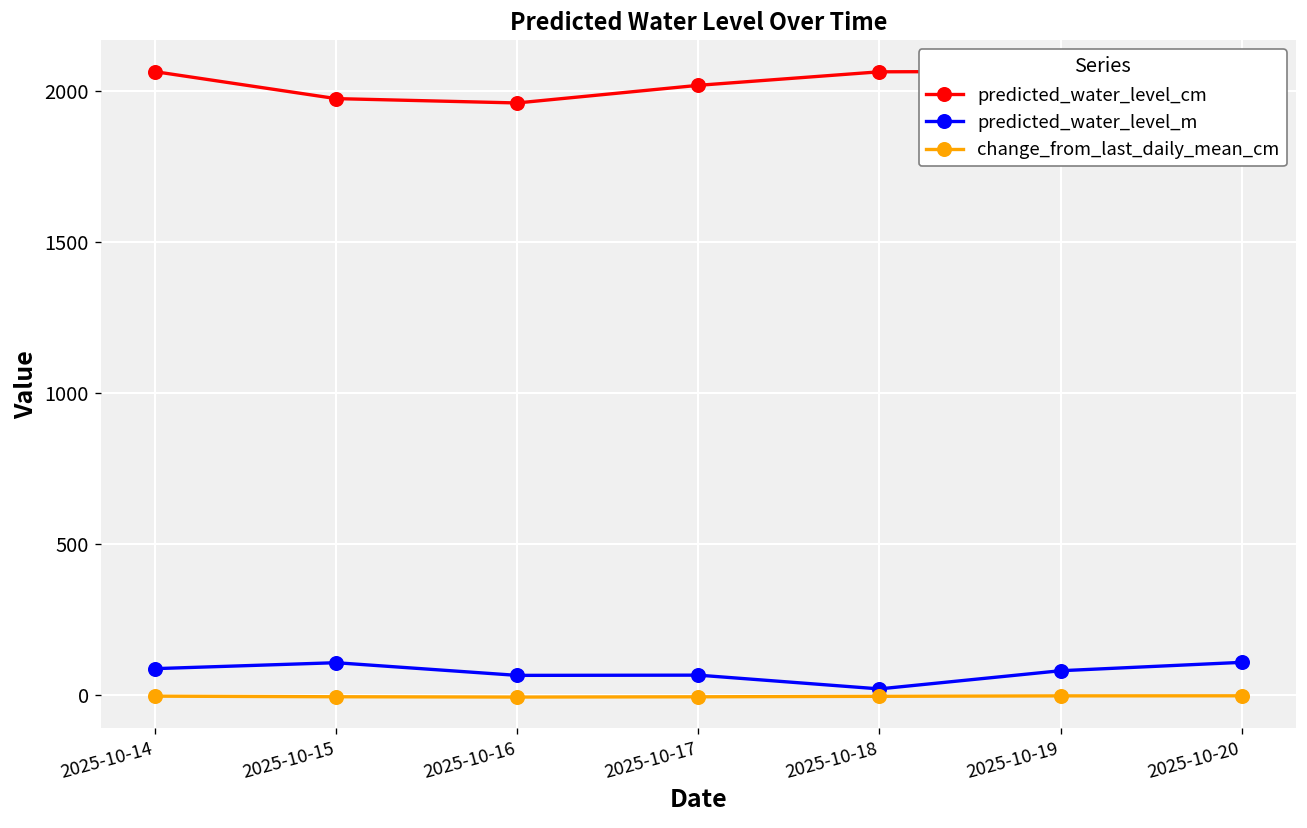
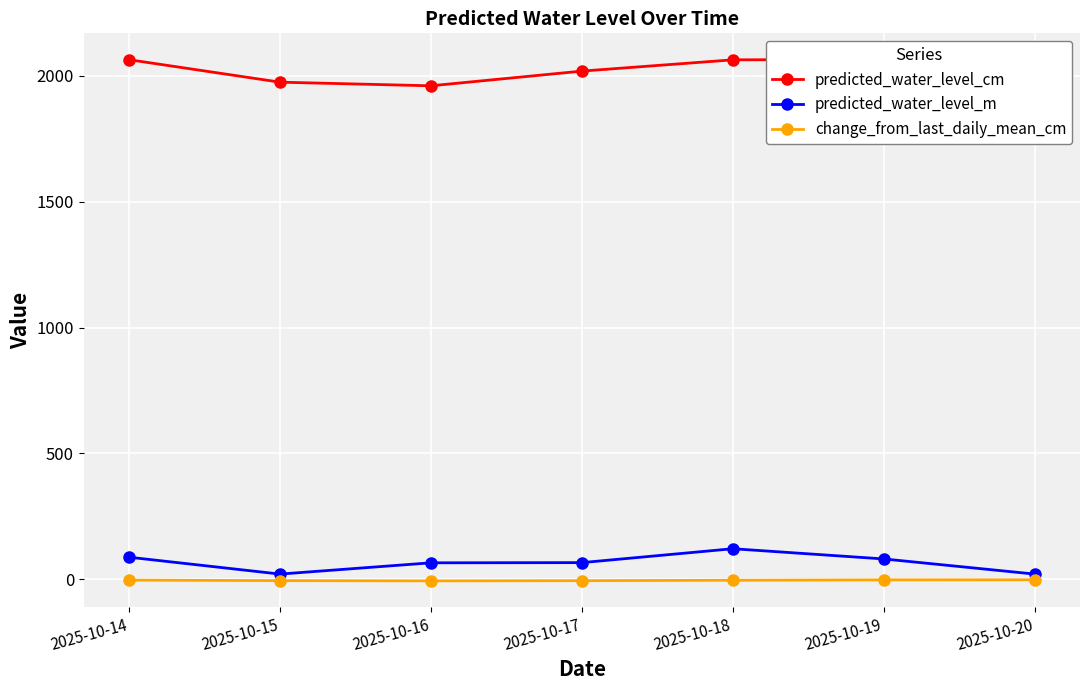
  {
    "predicted_water_level_cm": {
      "2025-10-14": 2060,
      "2025-10-15": 1980,
      "2025-10-16": 1960,
      "2025-10-17": 2020,
      "2025-10-18": 2060
    },
    "predicted_water_level_m": {
      "2025-10-14": 90,
-     "2025-10-15": 110,
+     "2025-10-15": 20,
      "2025-10-16": 70,
      "2025-10-17": 70,
-     "2025-10-18": 20,
+     "2025-10-18": 120,
      "2025-10-19": 80,
-     "2025-10-20": 110
+     "2025-10-20": 20
    },
    "change_from_last_daily_mean_cm": {
      "2025-10-14": 0,
      "2025-10-15": -10,
      "2025-10-16": -10,
      "2025-10-17": -10,
      "2025-10-18": 0,
      "2025-10-19": 0,
      "2025-10-20": 0
    }
  }
